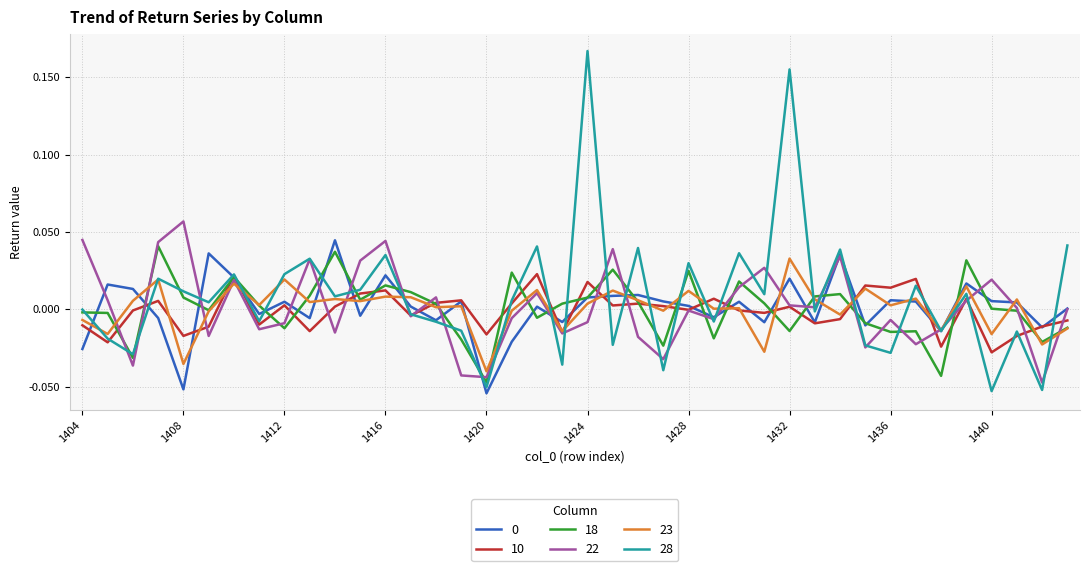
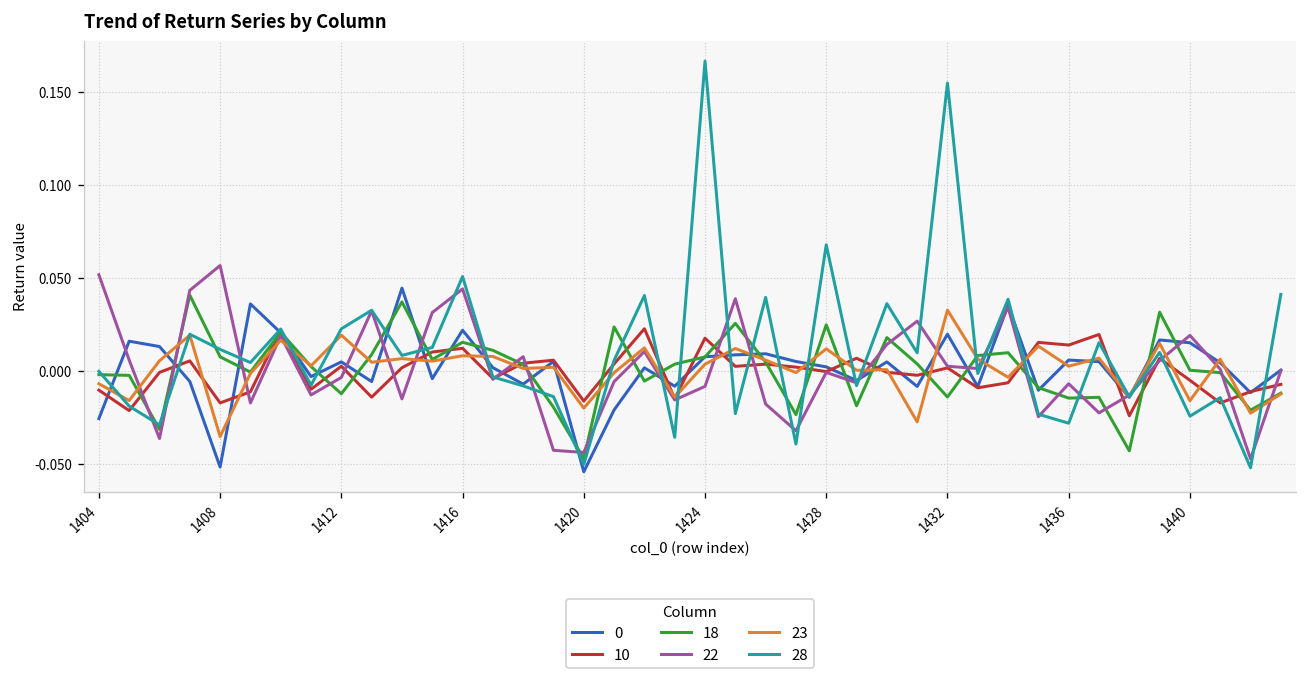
  {
    "0": {
      "1404": -0.026,
      "1408": -0.052,
      "1412": 0.005,
      "1416": 0.022,
      "1420": -0.054,
      "1428": 0.002,
      "1432": 0.020,
      "1436": 0.006,
-     "1440": 0.005
+     "1440": 0.015
    },
    "10": {
      "1404": -0.010,
      "1408": -0.017,
      "1412": 0.003,
      "1416": 0.012,
      "1420": -0.016,
      "1424": 0.018,
      "1436": 0.014,
-     "1440": -0.028
+     "1440": -0.005
    },
    "18": {
      "1404": -0.002,
      "1408": 0.008,
      "1412": -0.012,
      "1416": 0.015,
      "1420": -0.047,
      "1428": 0.025,
      "1432": -0.014,
      "1436": -0.015,
      "1440": 0.000
    },
    "22": {
-     "1404": 0.045,
+     "1404": 0.052,
      "1408": 0.057,
-     "1412": -0.009,
+     "1412": -0.004,
      "1416": 0.044,
      "1420": -0.044,
      "1424": -0.008,
      "1436": -0.007,
      "1440": 0.019
    },
    "23": {
      "1404": -0.007,
      "1408": -0.035,
      "1412": 0.019,
      "1416": 0.008,
-     "1420": -0.040,
+     "1420": -0.020,
      "1424": 0.004,
      "1428": 0.012,
      "1432": 0.033,
      "1436": 0.003,
      "1440": -0.016
    },
    "28": {
      "1404": 0.000,
      "1408": 0.012,
      "1412": 0.023,
-     "1416": 0.035,
+     "1416": 0.051,
      "1420": -0.050,
      "1424": 0.167,
-     "1428": 0.030,
+     "1428": 0.068,
      "1432": 0.155,
      "1436": -0.028,
-     "1440": -0.053
+     "1440": -0.024
    }
  }
